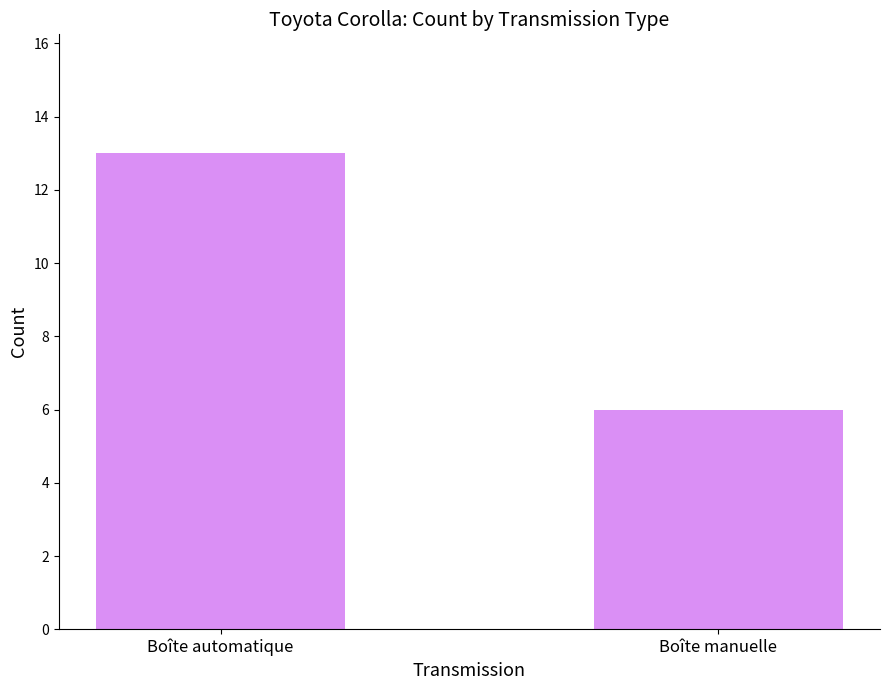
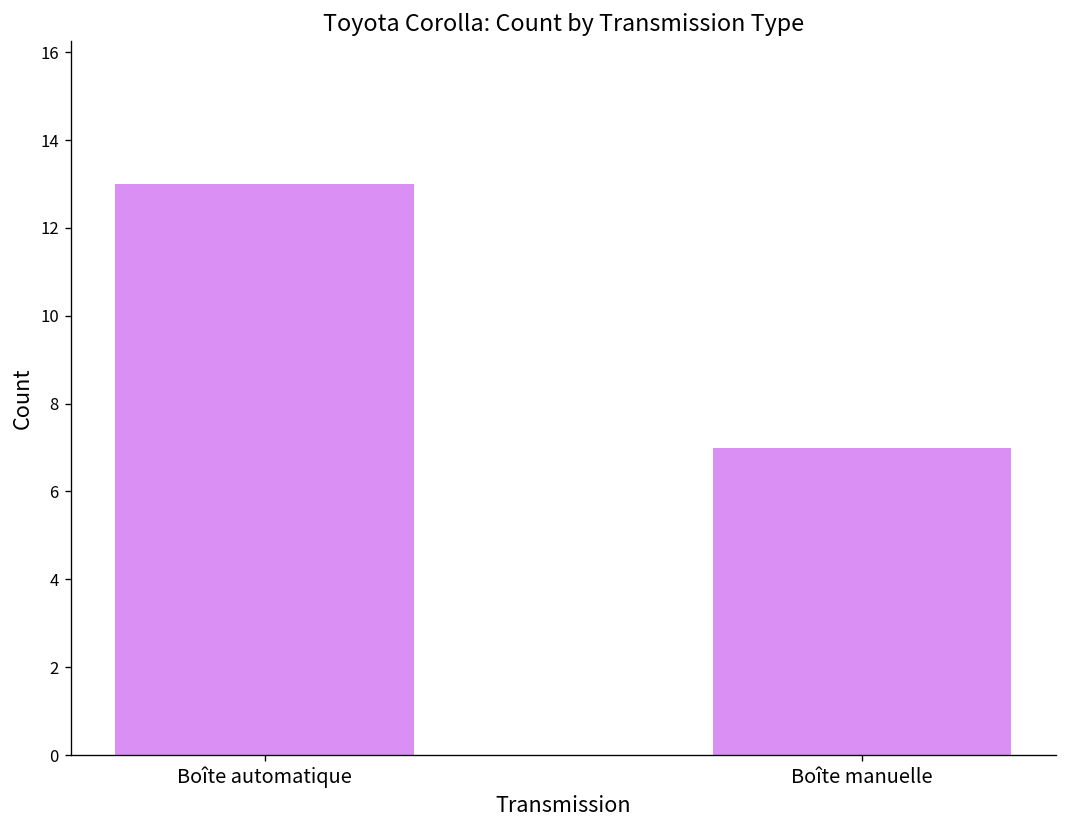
  {
    "Boîte automatique": 13,
-   "Boîte manuelle": 6
+   "Boîte manuelle": 7
  }
